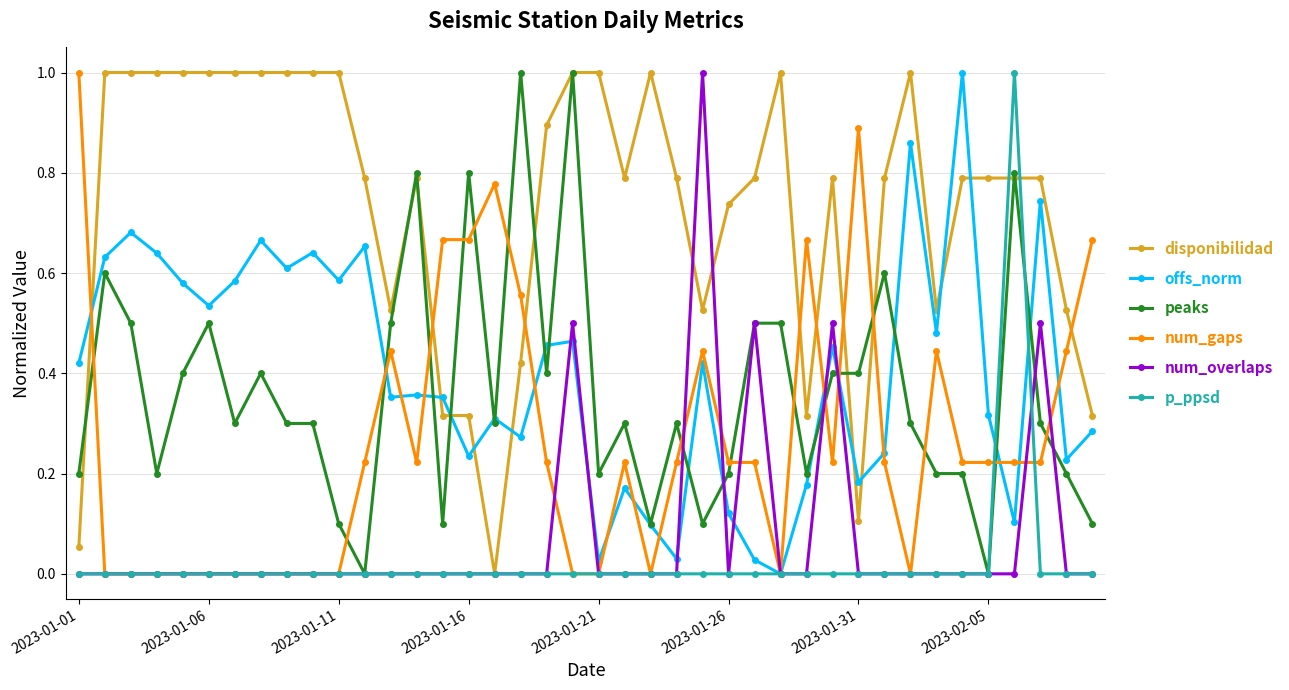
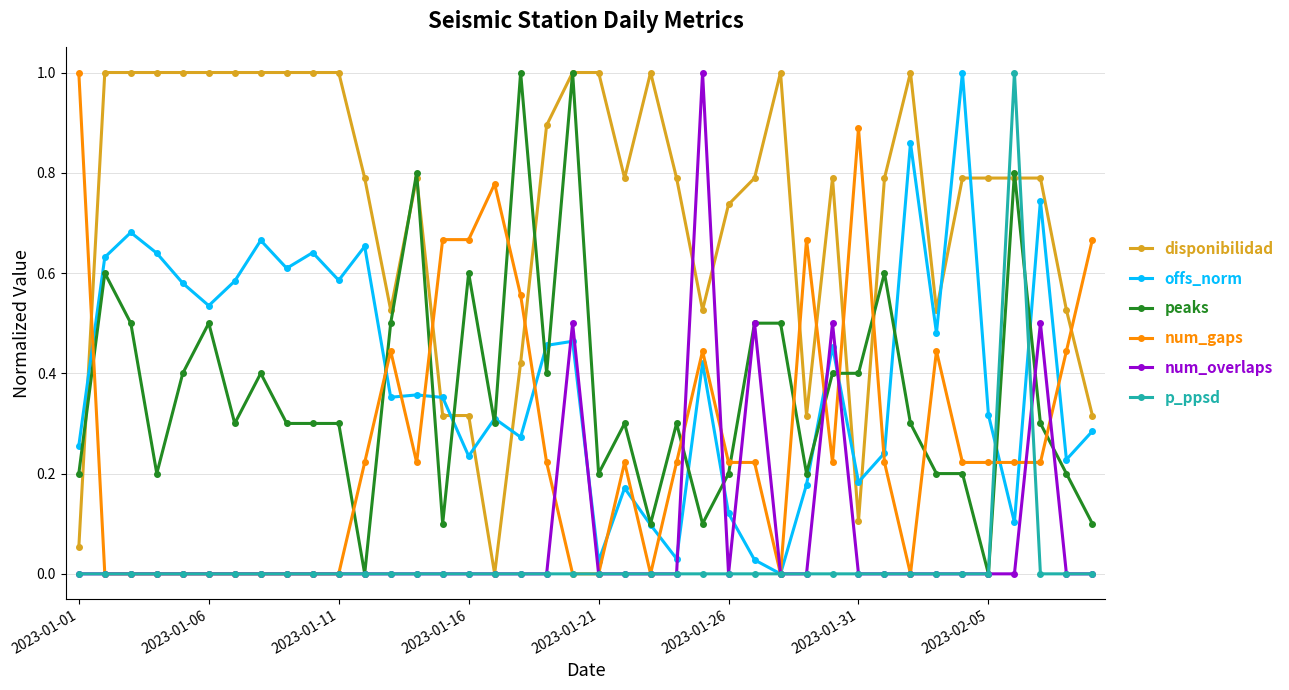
  {
    "offs_norm": {
-     "2023-01-01": 0.42,
+     "2023-01-01": 0.26,
      "2023-01-06": 0.53,
      "2023-01-11": 0.59,
      "2023-01-16": 0.23,
      "2023-01-21": 0.03,
      "2023-01-26": 0.12,
      "2023-01-31": 0.18,
      "2023-02-05": 0.32
    },
    "peaks": {
      "2023-01-01": 0.20,
      "2023-01-06": 0.50,
-     "2023-01-11": 0.10,
-     "2023-01-16": 0.80,
+     "2023-01-11": 0.30,
+     "2023-01-16": 0.60,
      "2023-01-21": 0.20,
      "2023-01-26": 0.20,
      "2023-01-31": 0.40
    }
  }
